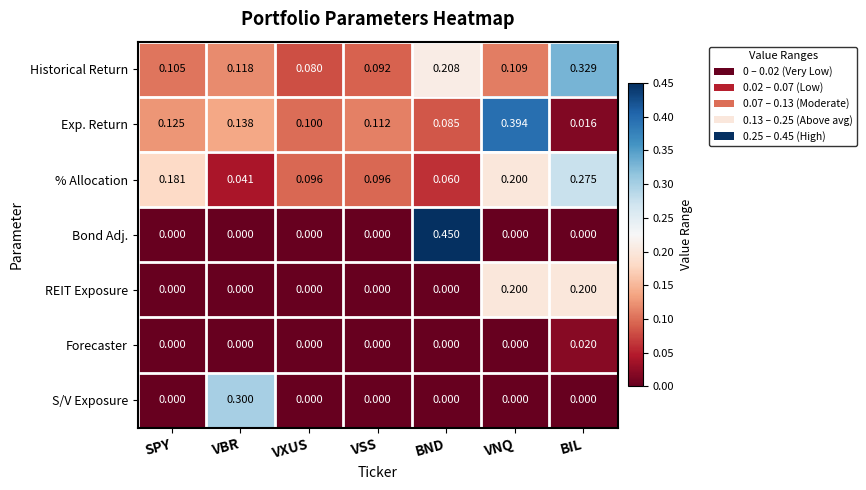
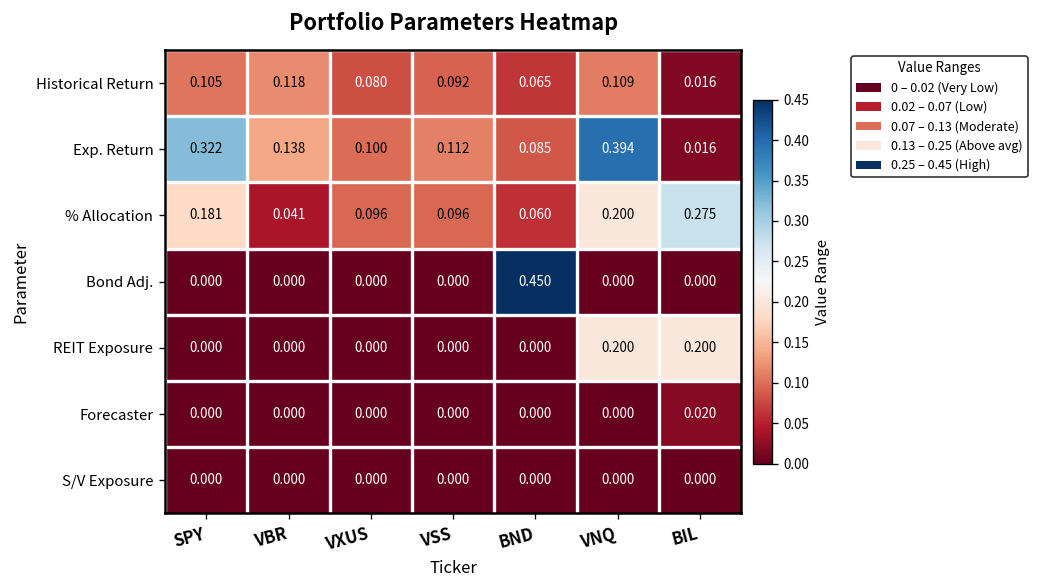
  {
    "Historical Return": {
      "SPY": 0.105,
      "VBR": 0.118,
      "VXUS": 0.080,
      "VSS": 0.092,
-     "BND": 0.208,
+     "BND": 0.065,
      "VNQ": 0.109,
-     "BIL": 0.329
+     "BIL": 0.016
    },
    "Exp. Return": {
-     "SPY": 0.125,
+     "SPY": 0.322,
      "VBR": 0.138,
      "VXUS": 0.100,
      "VSS": 0.112,
      "BND": 0.085,
      "VNQ": 0.394,
      "BIL": 0.016
    },
    "% Allocation": {
      "SPY": 0.181,
      "VBR": 0.041,
      "VXUS": 0.096,
      "VSS": 0.096,
      "BND": 0.060,
      "VNQ": 0.200,
      "BIL": 0.275
    },
    "Bond Adj.": {
      "SPY": 0.000,
      "VBR": 0.000,
      "VXUS": 0.000,
      "VSS": 0.000,
      "BND": 0.450,
      "VNQ": 0.000,
      "BIL": 0.000
    },
    "REIT Exposure": {
      "SPY": 0.000,
      "VBR": 0.000,
      "VXUS": 0.000,
      "VSS": 0.000,
      "BND": 0.000,
      "VNQ": 0.200,
      "BIL": 0.200
    },
    "Forecaster": {
      "SPY": 0.000,
      "VBR": 0.000,
      "VXUS": 0.000,
      "VSS": 0.000,
      "BND": 0.000,
      "VNQ": 0.000,
      "BIL": 0.020
    },
    "S/V Exposure": {
      "SPY": 0.000,
-     "VBR": 0.300,
+     "VBR": 0.000,
      "VXUS": 0.000,
      "VSS": 0.000,
      "BND": 0.000,
      "VNQ": 0.000,
      "BIL": 0.000
    }
  }
